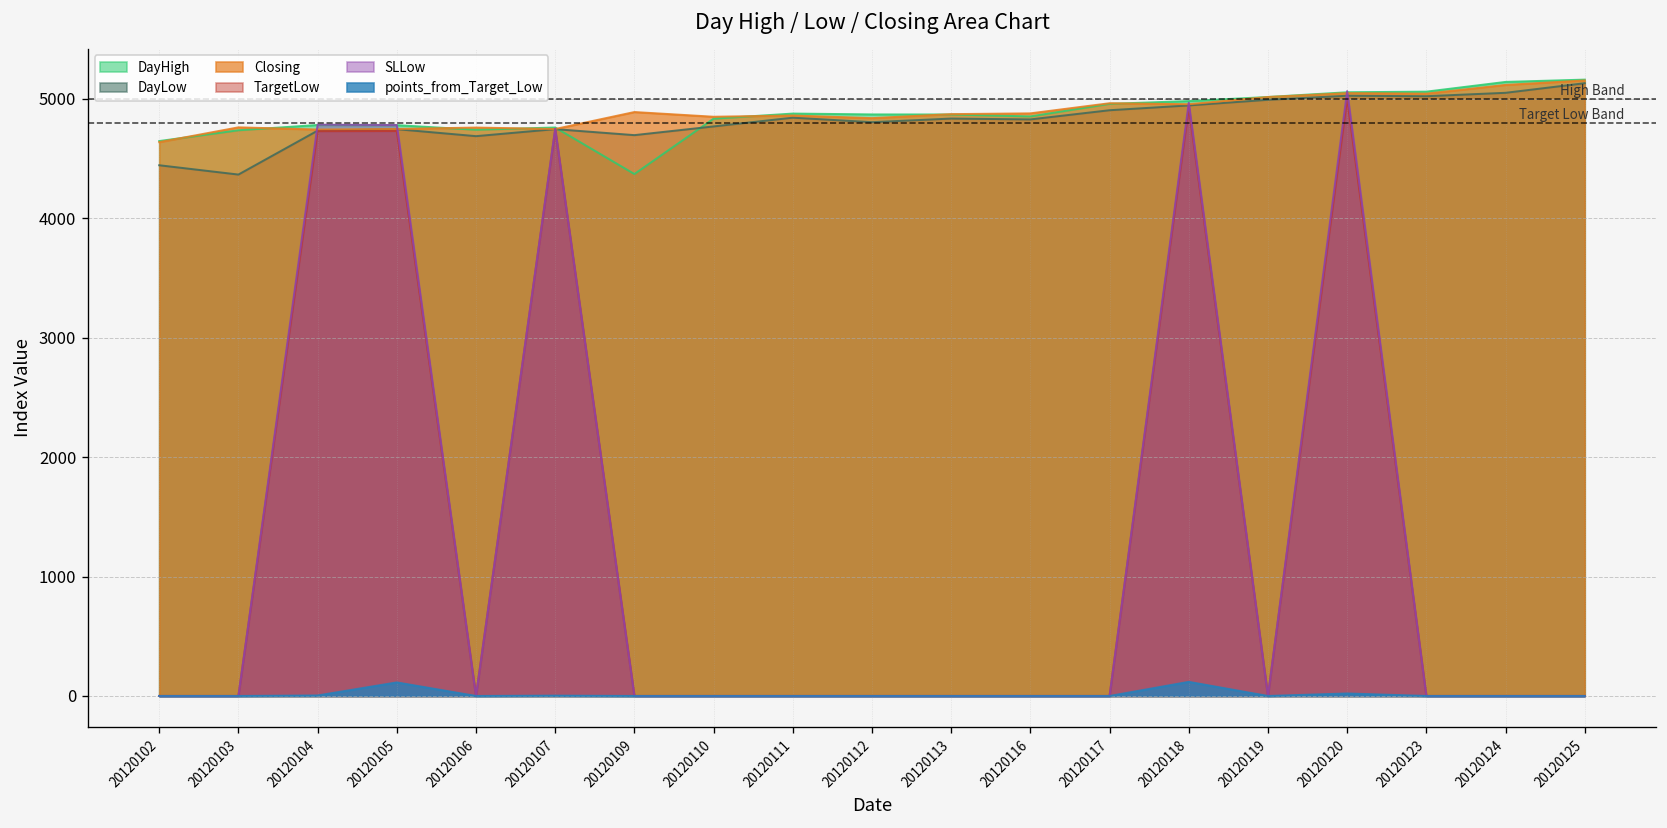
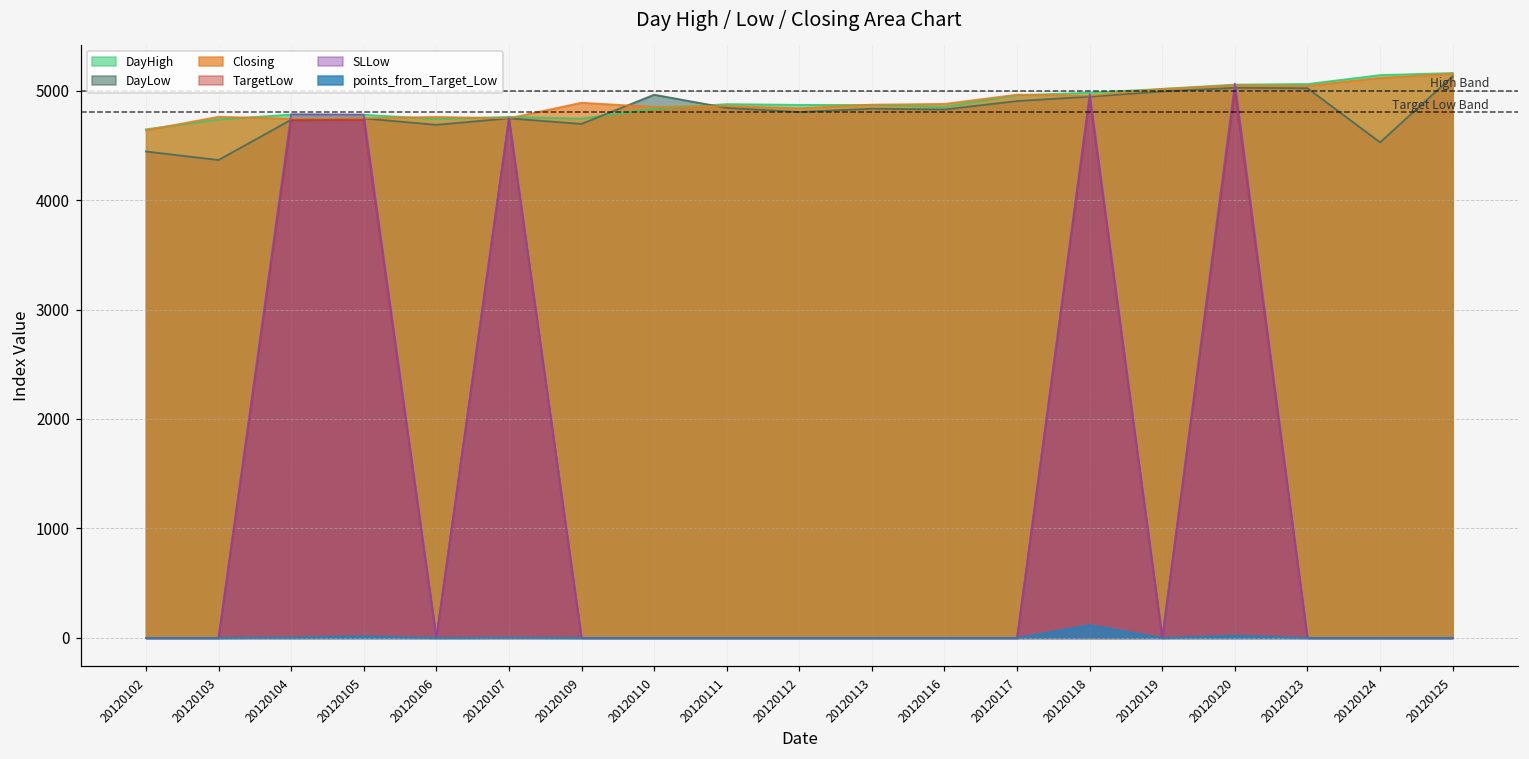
  {
    "DayHigh": {
-     "20120109": 4400,
+     "20120109": 4700,
      "20120112": 4900
    },
    "DayLow": {
      "20120102": 4400,
      "20120103": 4400,
      "20120106": 4700,
      "20120109": 4700,
-     "20120110": 4800,
+     "20120110": 5000,
      "20120112": 4800,
      "20120113": 4800,
      "20120117": 4900,
-     "20120124": 5000
+     "20120124": 4500
    },
    "Closing": {
      "20120109": 4900,
      "20120112": 4800
    },
    "points_from_Target_Low": {
      "20120104": 0,
-     "20120105": 100,
+     "20120105": 0,
      "20120107": 0,
      "20120118": 100,
      "20120120": 0
    }
  }
